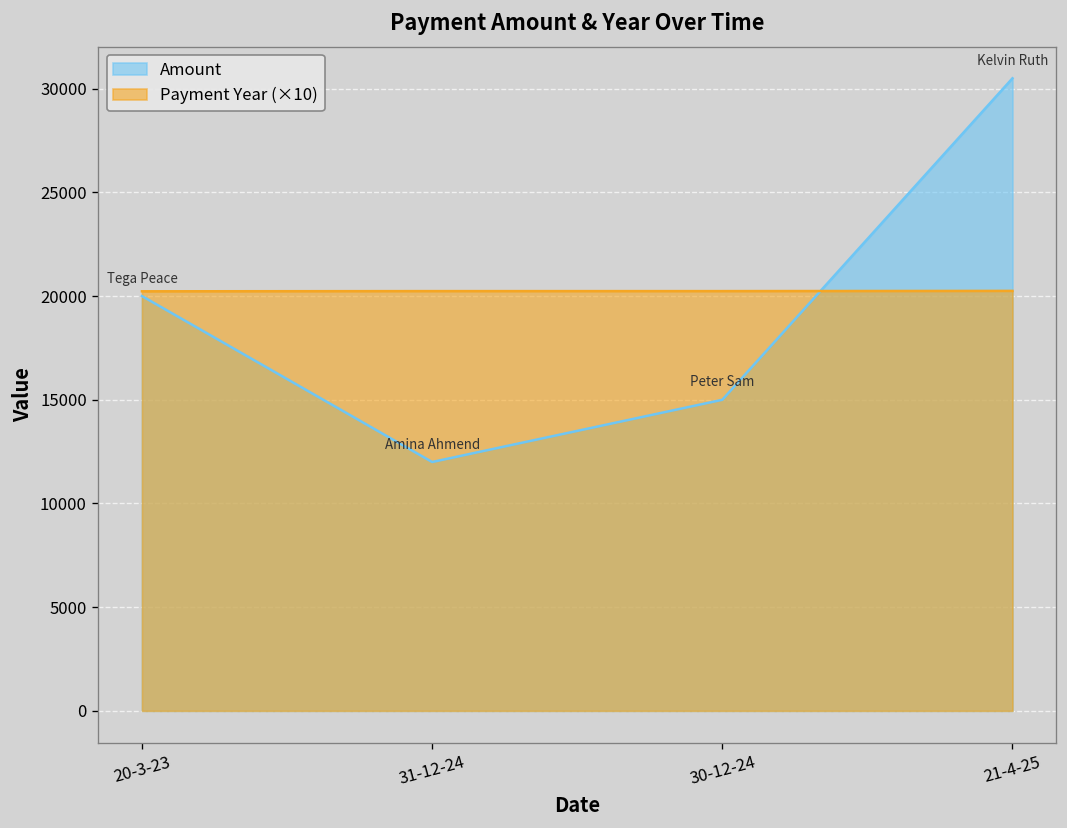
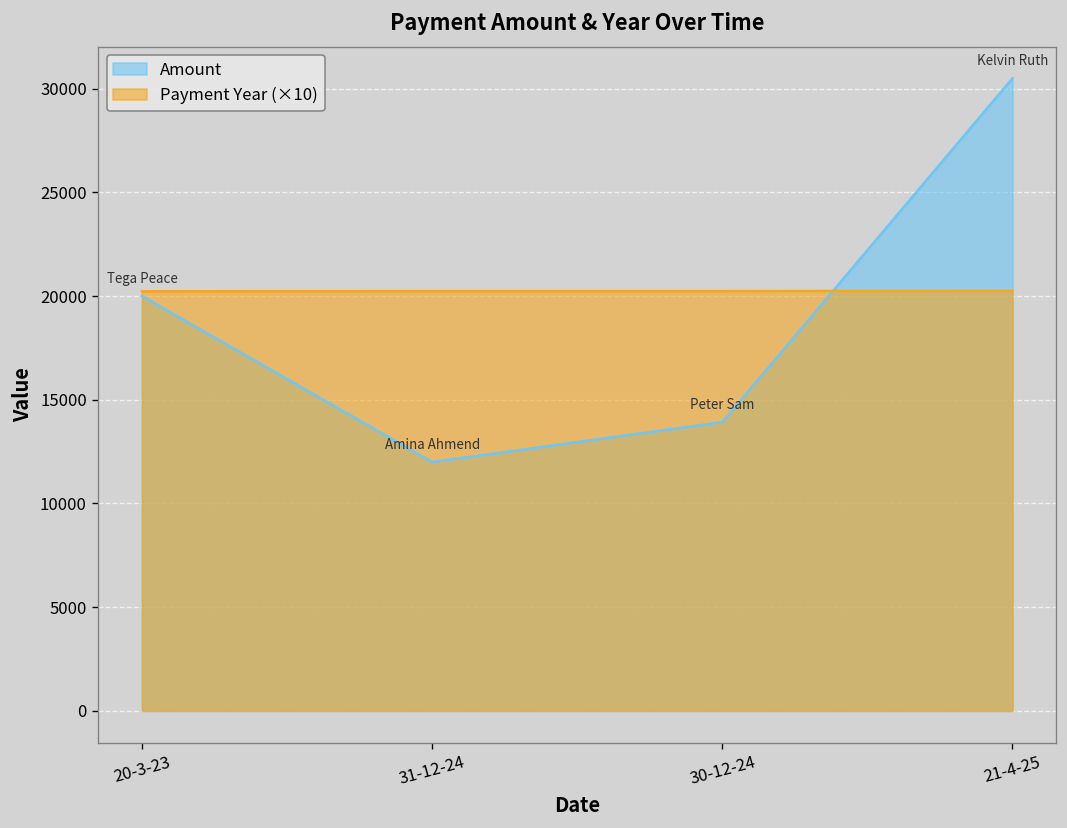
  {
    "Amount": {
      "20-3-23": 20000,
      "31-12-24": 12000,
-     "30-12-24": 15000,
+     "30-12-24": 13900,
      "21-4-25": 30500
    },
    "Payment Year (×10)": {
      "20-3-23": 20200,
      "31-12-24": 20200,
      "30-12-24": 20200,
      "21-4-25": 20300
    }
  }
